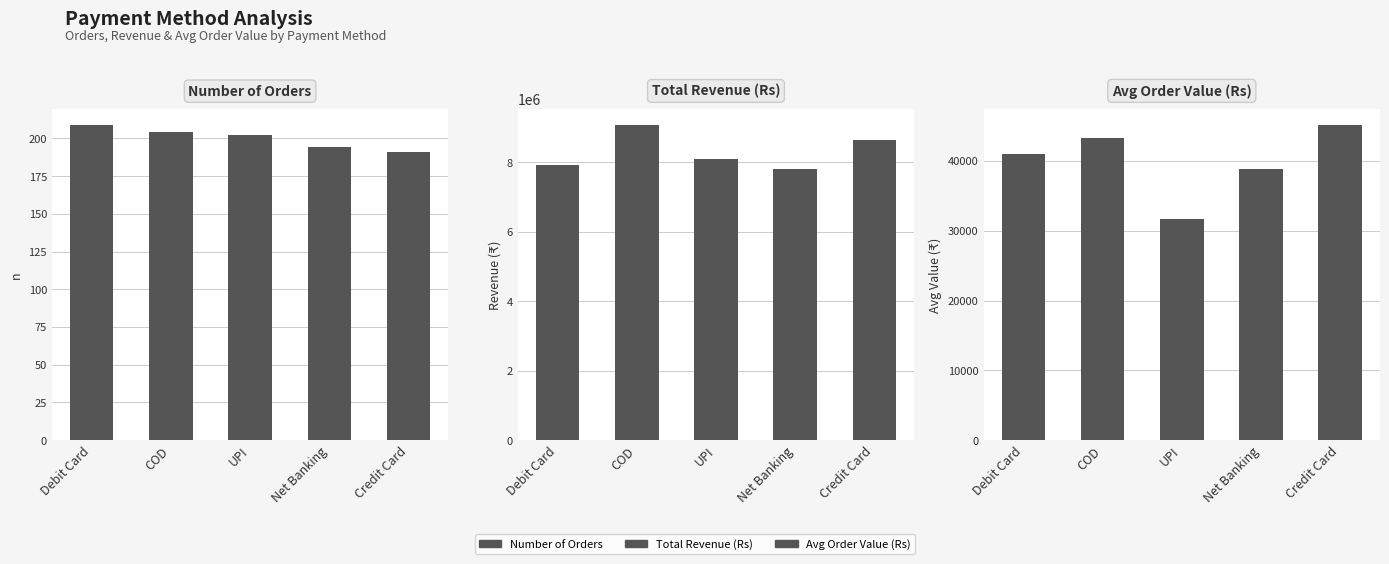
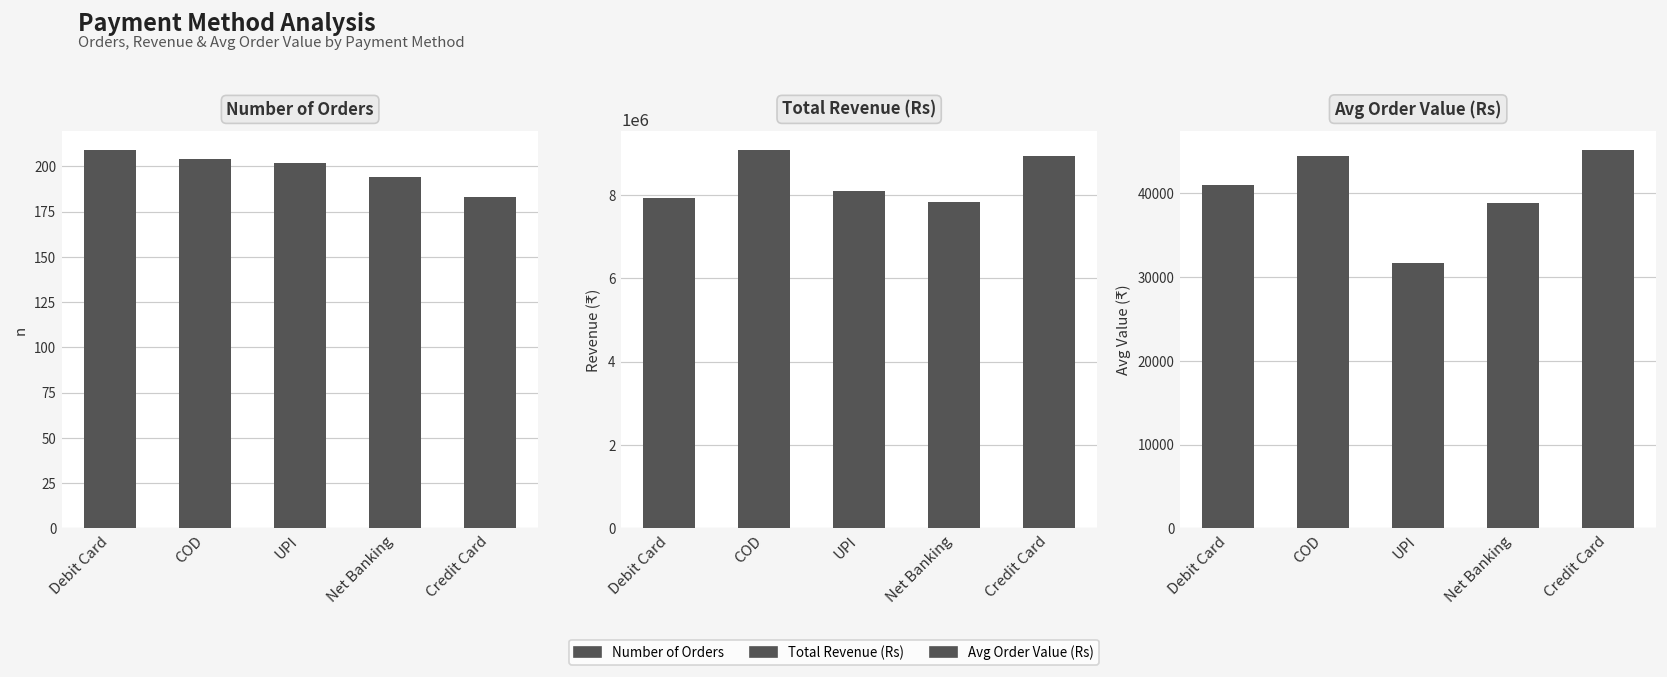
  {
    "Number of Orders": {
      "Debit Card": 209,
      "COD": 204,
      "UPI": 202,
      "Net Banking": 194,
-     "Credit Card": 191
+     "Credit Card": 183
    },
    "Total Revenue (Rs)": {
      "Debit Card": 7900000,
      "COD": 9100000,
      "UPI": 8100000,
      "Net Banking": 7800000,
-     "Credit Card": 8600000
+     "Credit Card": 8900000
    },
    "Avg Order Value (Rs)": {
      "Debit Card": 41000,
-     "COD": 43000,
+     "COD": 44000,
      "UPI": 32000,
      "Net Banking": 39000,
      "Credit Card": 45000
    }
  }
